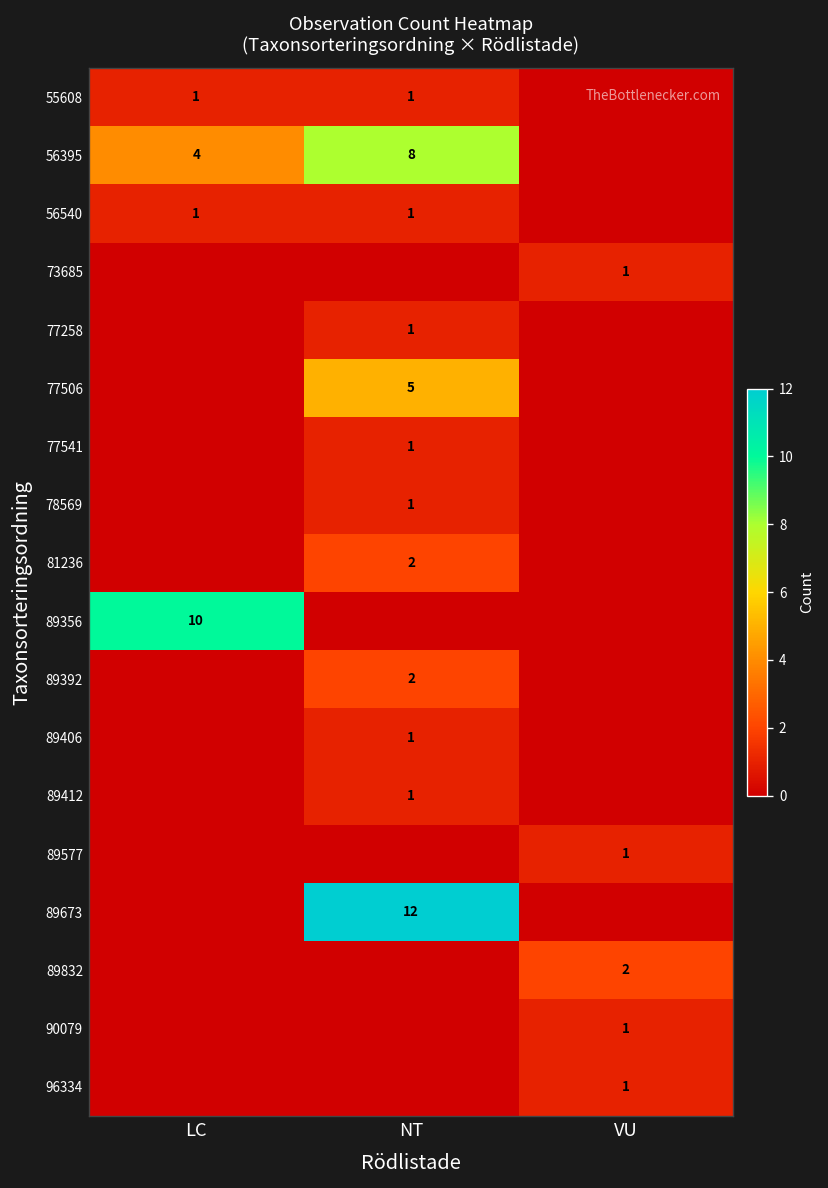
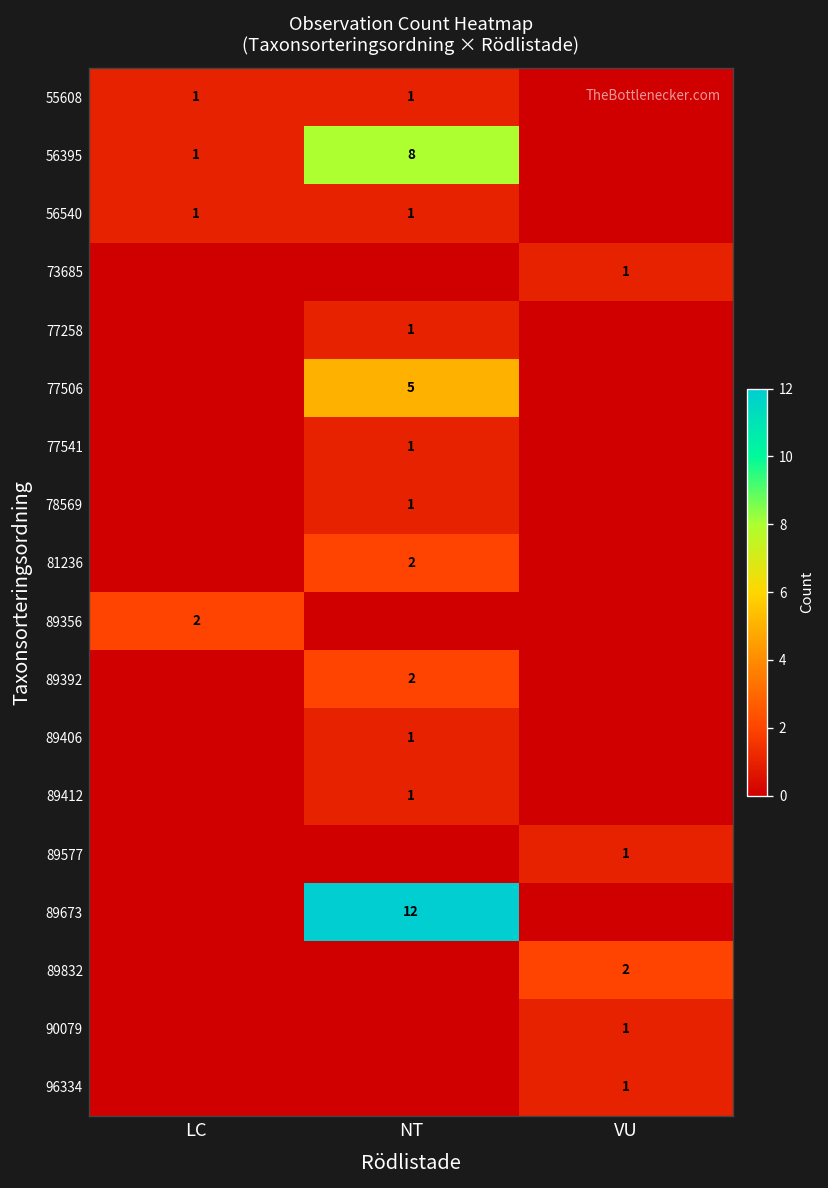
  {
    "55608": {
      "LC": 1,
      "NT": 1
    },
    "56395": {
-     "LC": 4,
+     "LC": 1,
      "NT": 8
    },
    "56540": {
      "LC": 1,
      "NT": 1
    },
    "73685": {
      "VU": 1
    },
    "77258": {
      "NT": 1
    },
    "77506": {
      "NT": 5
    },
    "77541": {
      "NT": 1
    },
    "78569": {
      "NT": 1
    },
    "81236": {
      "NT": 2
    },
    "89356": {
-     "LC": 10
+     "LC": 2
    },
    "89392": {
      "NT": 2
    },
    "89406": {
      "NT": 1
    },
    "89412": {
      "NT": 1
    },
    "89577": {
      "VU": 1
    },
    "89673": {
      "NT": 12
    },
    "89832": {
      "VU": 2
    },
    "90079": {
      "VU": 1
    },
    "96334": {
      "VU": 1
    }
  }
